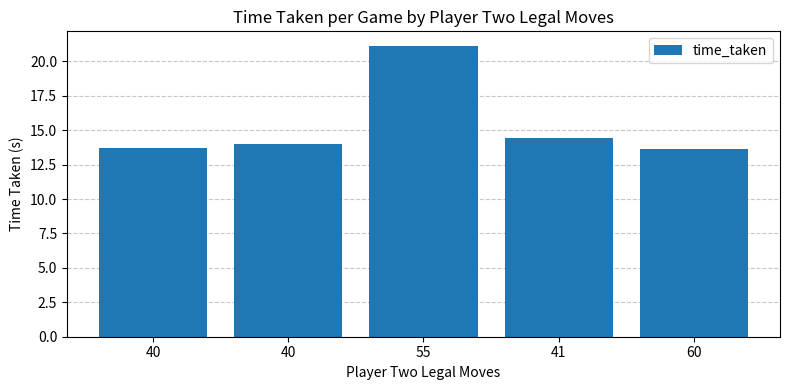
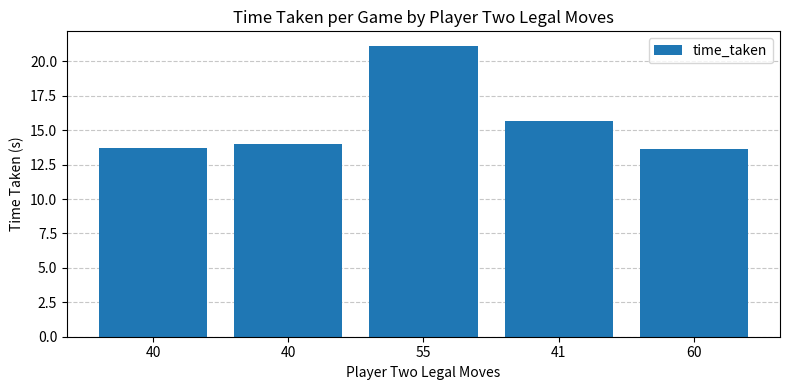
  {
    "55": 21.1,
-   "41": 14.4,
+   "41": 15.6,
    "60": 13.7
  }
